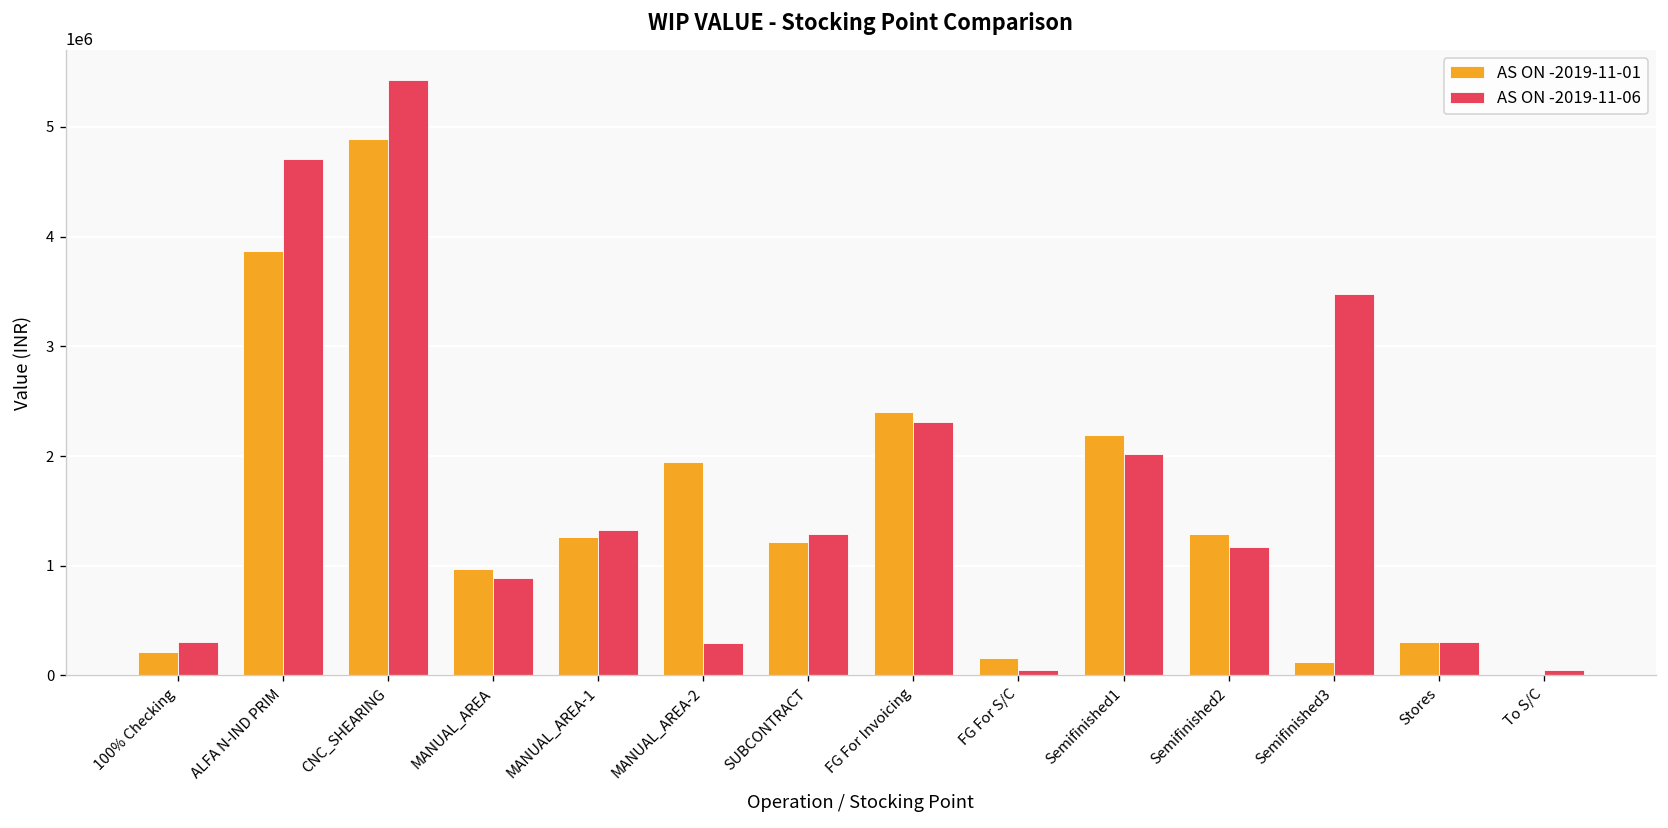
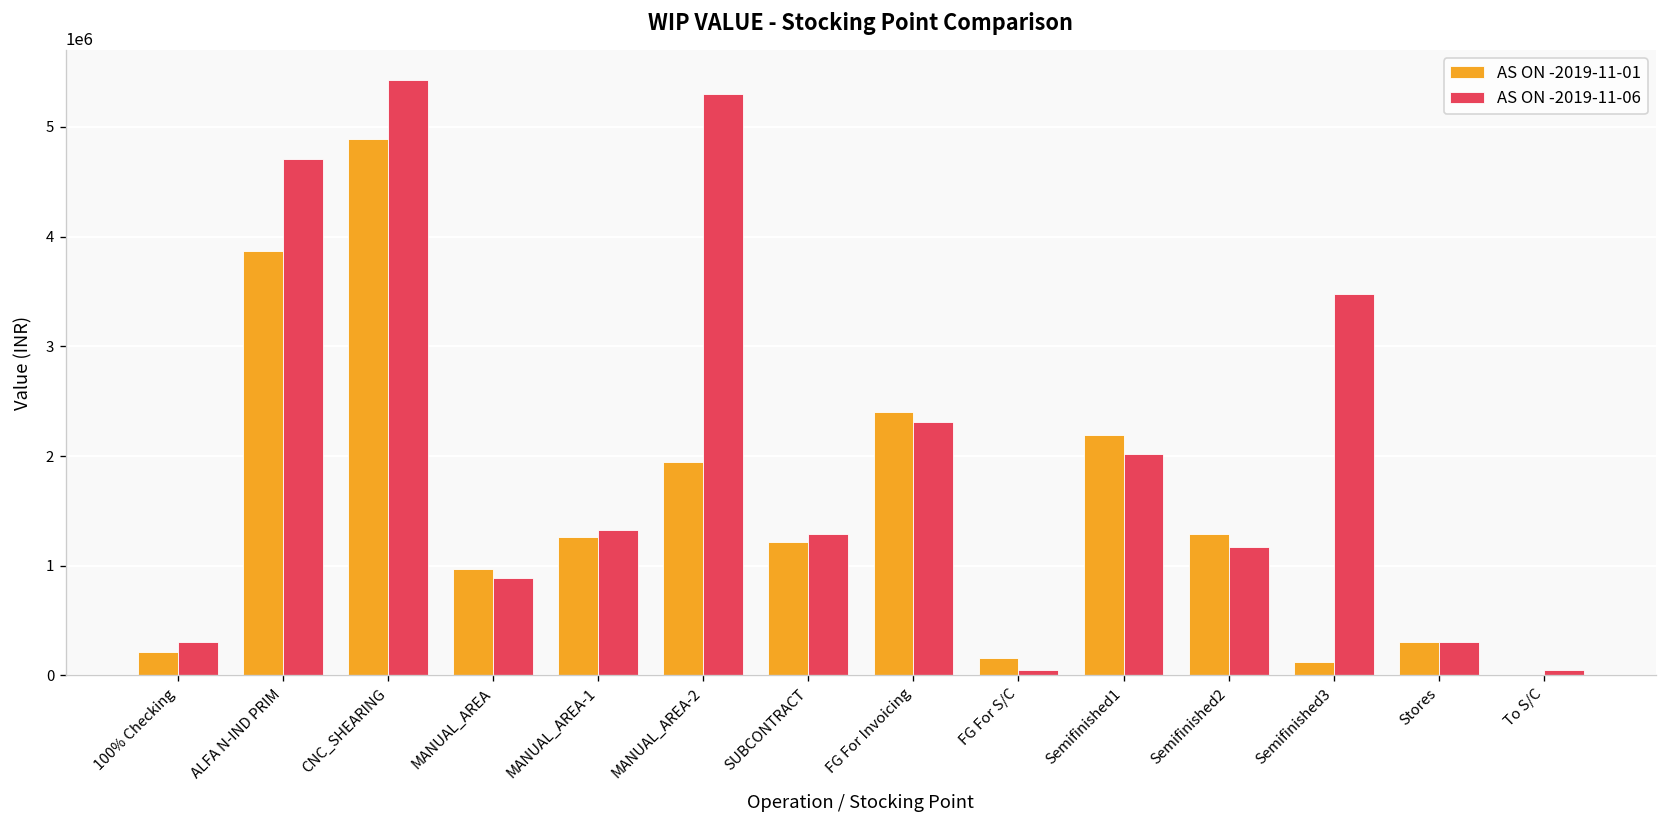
  {
    "AS ON -2019-11-01": {
      "100% Checking": 200000,
      "ALFA N-IND PRIM": 3900000,
      "CNC_SHEARING": 4900000,
      "MANUAL_AREA": 1000000,
      "MANUAL_AREA-1": 1300000,
      "MANUAL_AREA-2": 1900000,
      "SUBCONTRACT": 1200000,
      "FG For Invoicing": 2400000,
      "FG For S/C": 200000,
      "Semifinished1": 2200000,
      "Semifinished2": 1300000,
      "Semifinished3": 100000,
      "Stores": 300000
    },
    "AS ON -2019-11-06": {
      "100% Checking": 300000,
      "ALFA N-IND PRIM": 4700000,
      "CNC_SHEARING": 5400000,
      "MANUAL_AREA": 900000,
      "MANUAL_AREA-1": 1300000,
-     "MANUAL_AREA-2": 300000,
+     "MANUAL_AREA-2": 5300000,
      "SUBCONTRACT": 1300000,
      "FG For Invoicing": 2300000,
      "FG For S/C": 0,
      "Semifinished1": 2000000,
      "Semifinished2": 1200000,
      "Semifinished3": 3500000,
      "Stores": 300000,
      "To S/C": 0
    }
  }
